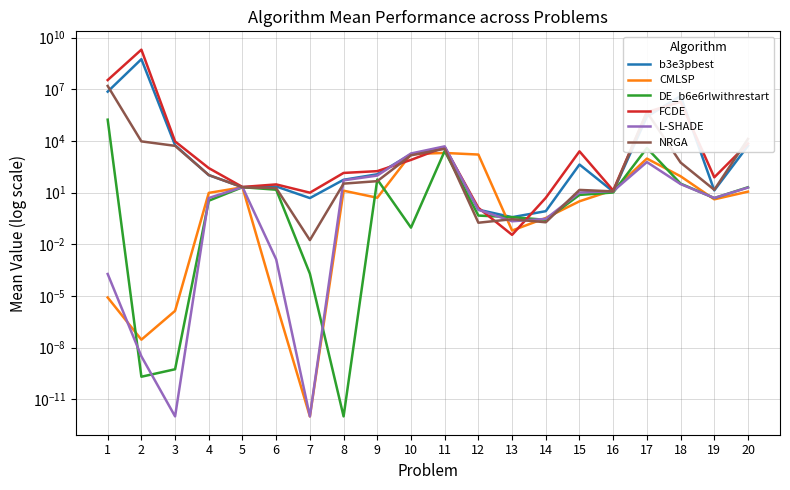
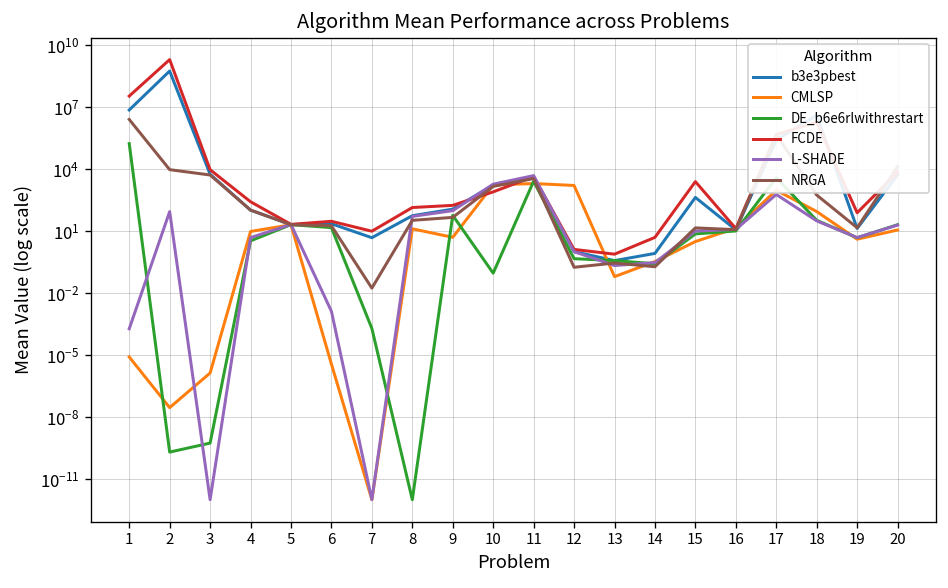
  {
    "b3e3pbest": {
      "1": 7000000,
      "2": 600000000,
      "7": 5,
      "14": 1,
      "15": 400
    },
    "CMLSP": {
      "1": 0.00001,
      "2": 0.00000003,
      "3": 0.000001,
      "4": 10,
      "6": 0.000004,
      "8": 10,
      "9": 5,
      "12": 2000,
      "13": 0.06,
      "15": 3,
      "17": 1000,
      "18": 100,
      "20": 10
    },
    "DE_b6e6rlwithrestart": {
      "1": 200000,
      "2": 0.0000000002,
      "3": 0.0000000005,
      "4": 3,
      "7": 0.0002,
      "8": 0.000000000001,
      "10": 0.1,
      "12": 0.5
    },
    "FCDE": {
      "1": 30000000,
      "2": 2000000000,
      "3": 10000,
      "4": 300,
      "7": 10,
      "8": 100,
      "9": 200,
      "10": 1000,
-     "13": 0.03,
+     "13": 1,
      "14": 5,
      "15": 2000,
      "19": 100
    },
    "L-SHADE": {
      "1": 0.0002,
-     "2": 0,
+     "2": 100,
      "3": 0.000000000001,
      "4": 5,
      "6": 0.001,
      "17": 600
    },
    "NRGA": {
-     "1": 20000000,
+     "1": 3000000,
      "2": 10000,
      "7": 0.02,
      "8": 30,
      "12": 0.2,
      "15": 10,
      "18": 600
    }
  }
